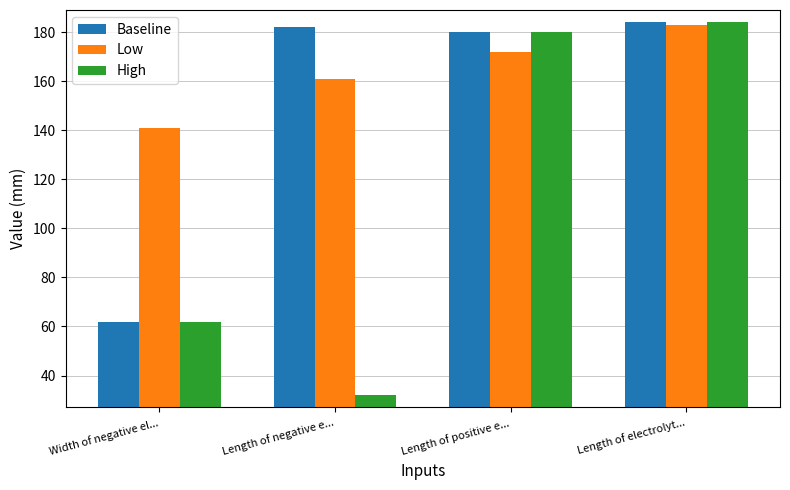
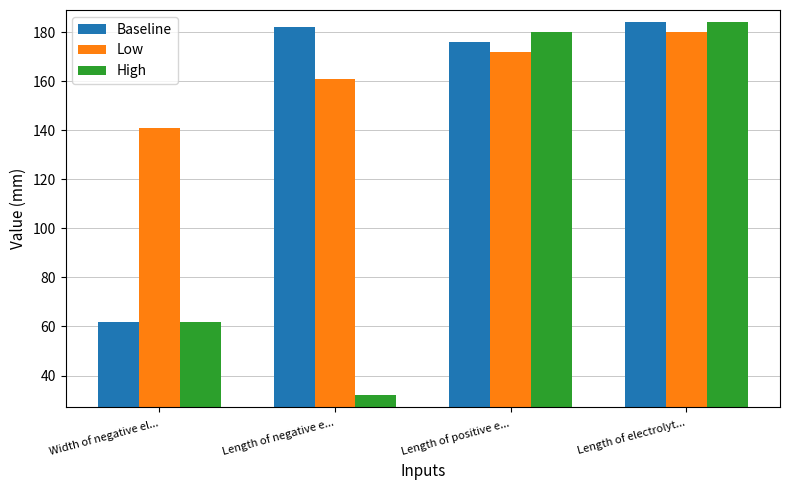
  {
    "Baseline": {
      "Width of negative el...": 62,
      "Length of negative e...": 182,
-     "Length of positive e...": 180,
+     "Length of positive e...": 176,
      "Length of electrolyt...": 184
    },
    "Low": {
      "Width of negative el...": 141,
      "Length of negative e...": 161,
      "Length of positive e...": 172,
-     "Length of electrolyt...": 183
+     "Length of electrolyt...": 180
    },
    "High": {
      "Width of negative el...": 62,
      "Length of negative e...": 32,
      "Length of positive e...": 180,
      "Length of electrolyt...": 184
    }
  }
